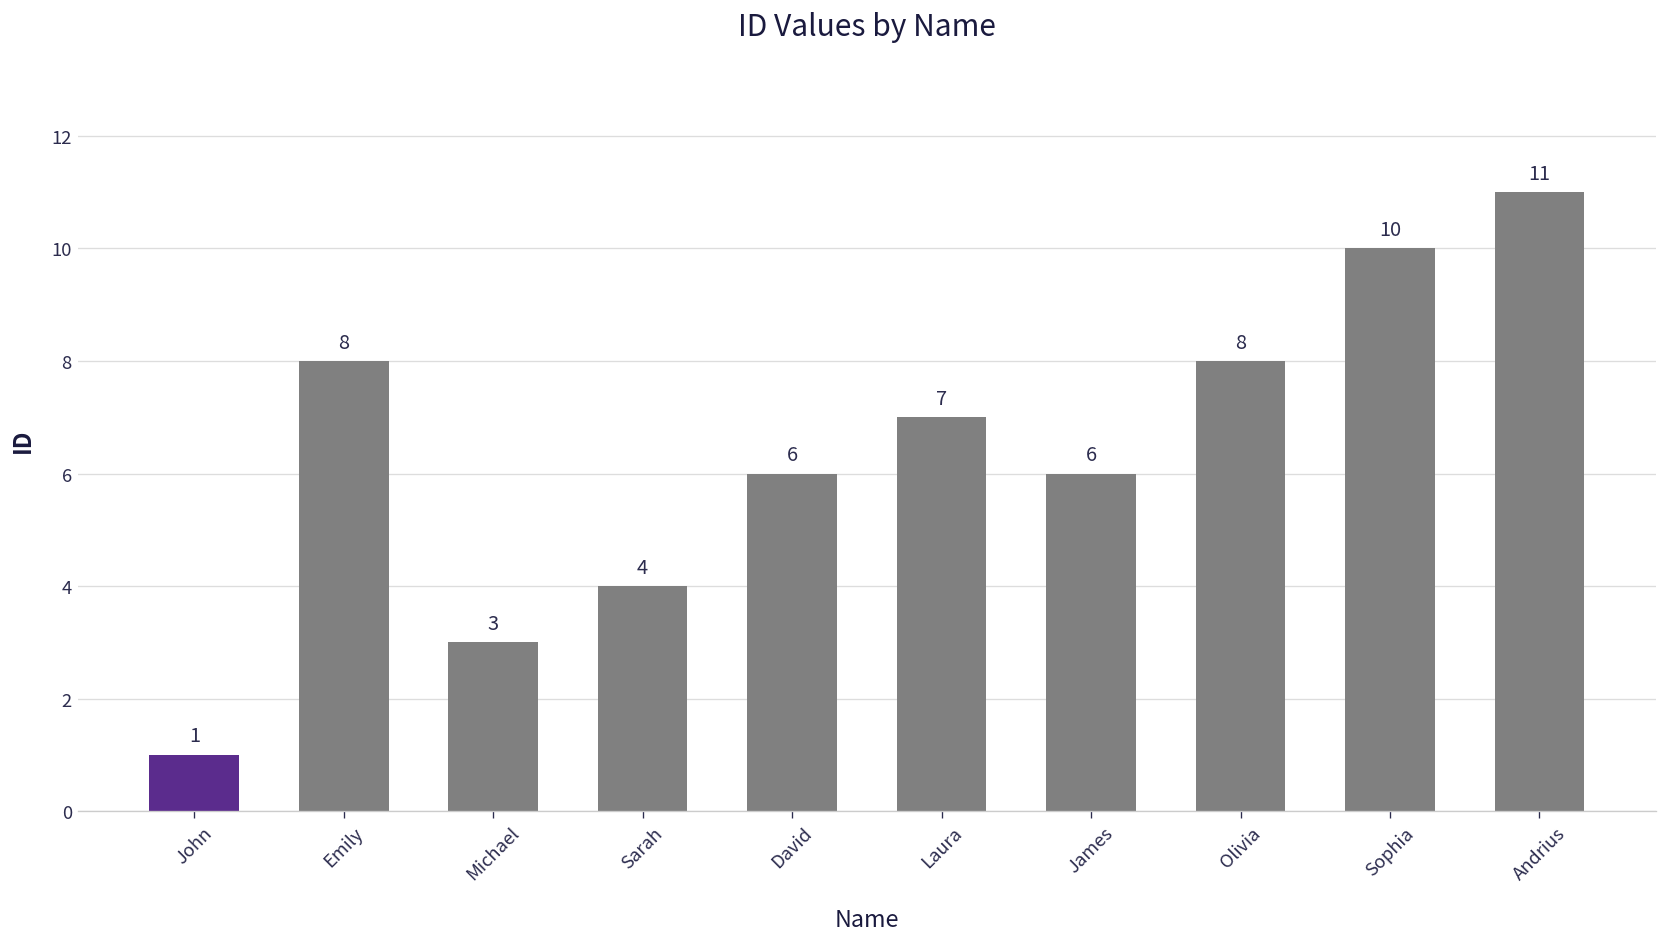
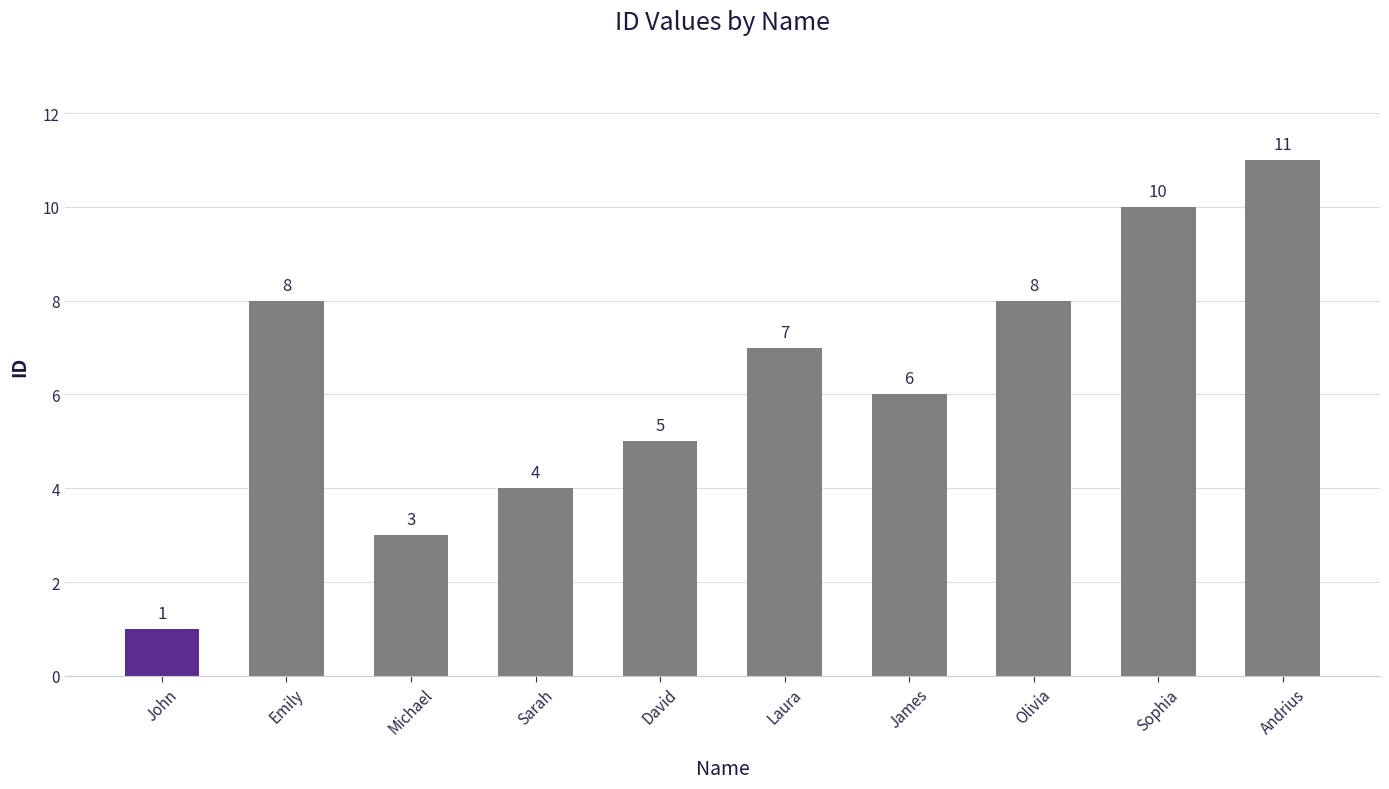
  {
    "John": 1,
    "Emily": 8,
    "Michael": 3,
    "Sarah": 4,
-   "David": 6,
+   "David": 5,
    "Laura": 7,
    "James": 6,
    "Olivia": 8,
    "Sophia": 10,
    "Andrius": 11
  }
